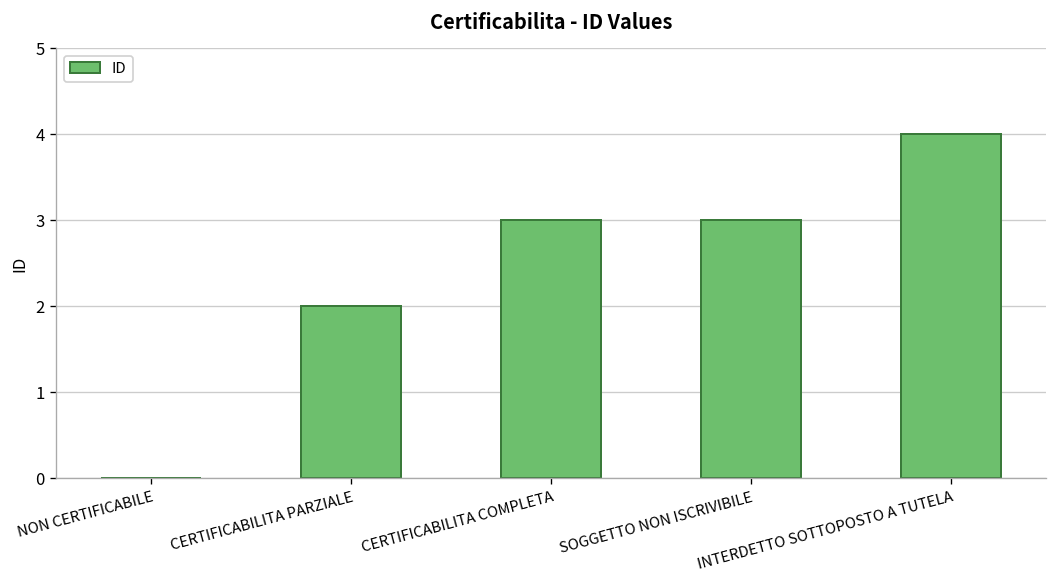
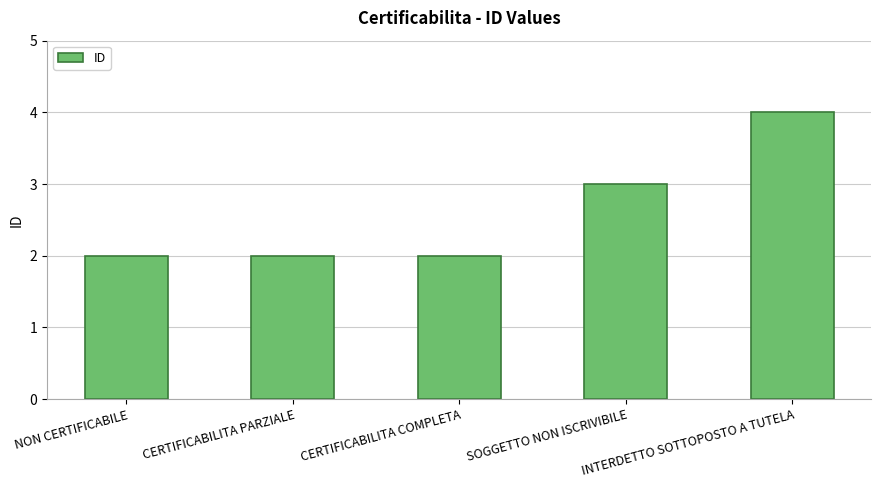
  {
-   "NON CERTIFICABILE": 0,
+   "NON CERTIFICABILE": 2,
    "CERTIFICABILITA PARZIALE": 2,
-   "CERTIFICABILITA COMPLETA": 3,
+   "CERTIFICABILITA COMPLETA": 2,
    "SOGGETTO NON ISCRIVIBILE": 3,
    "INTERDETTO SOTTOPOSTO A TUTELA": 4
  }
